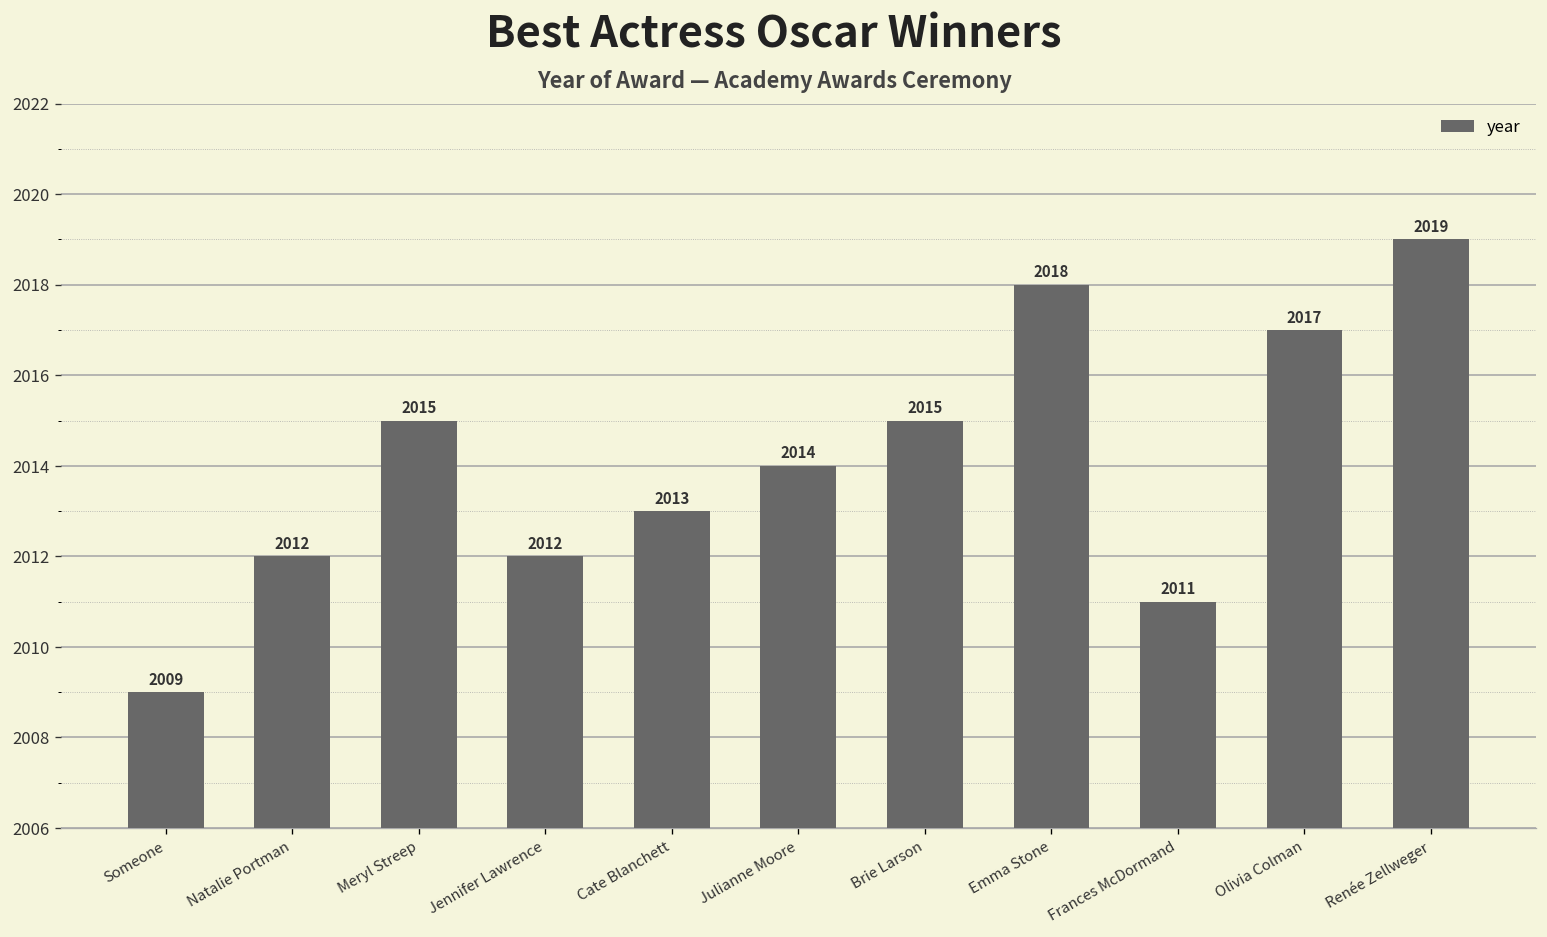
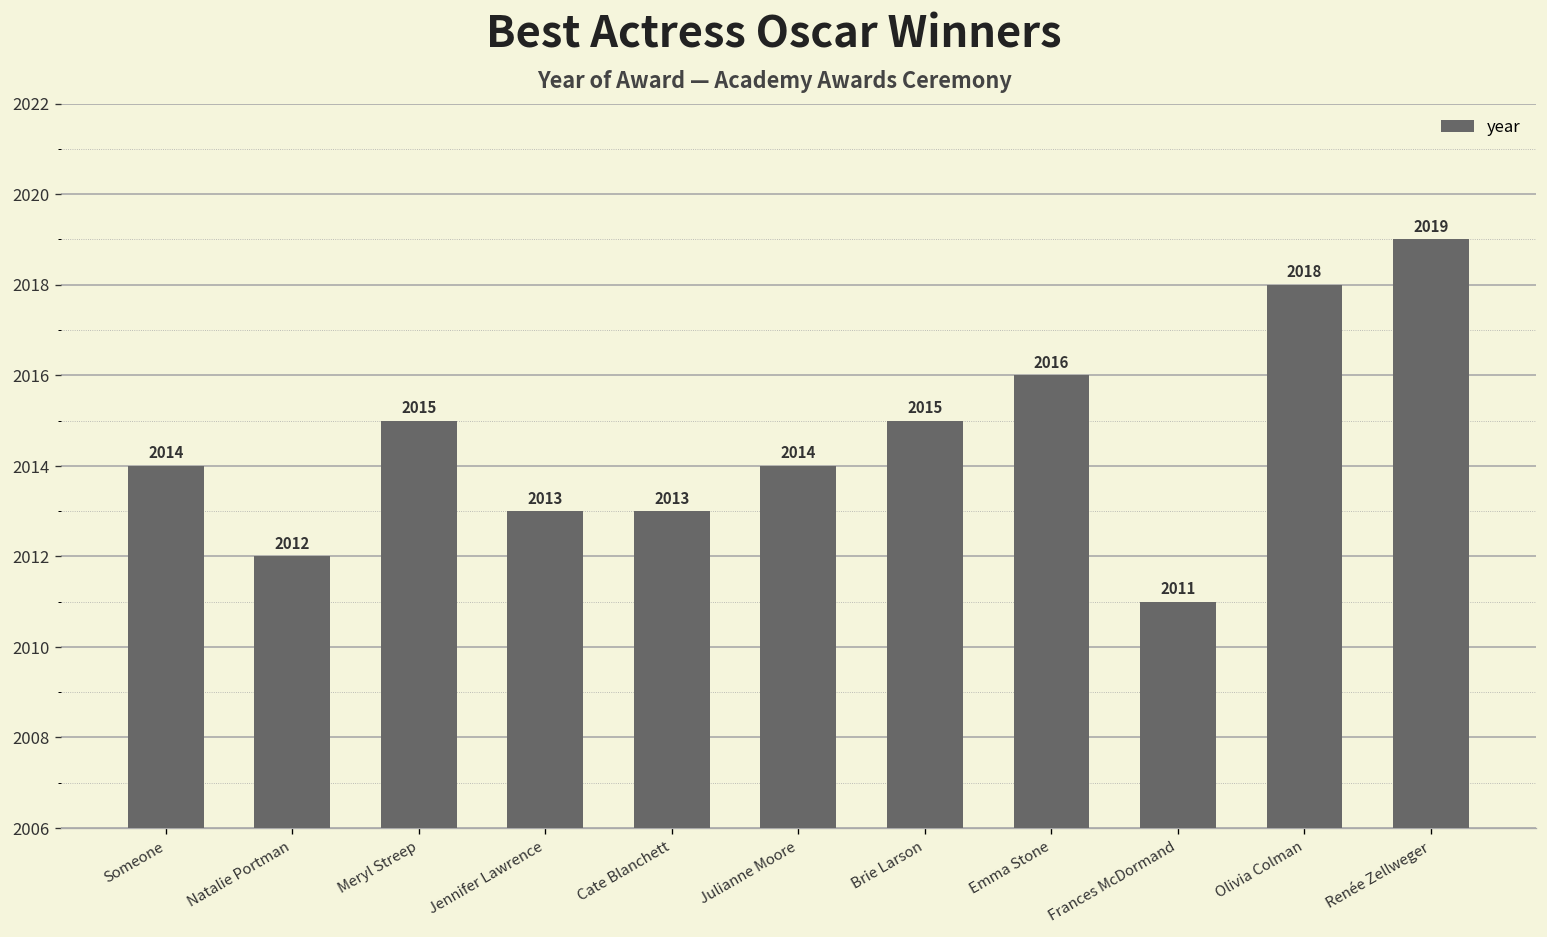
  {
-   "Someone": 2009,
+   "Someone": 2014,
    "Natalie Portman": 2012,
    "Meryl Streep": 2015,
-   "Jennifer Lawrence": 2012,
+   "Jennifer Lawrence": 2013,
    "Cate Blanchett": 2013,
    "Julianne Moore": 2014,
    "Brie Larson": 2015,
-   "Emma Stone": 2018,
+   "Emma Stone": 2016,
    "Frances McDormand": 2011,
-   "Olivia Colman": 2017,
+   "Olivia Colman": 2018,
    "Renée Zellweger": 2019
  }
